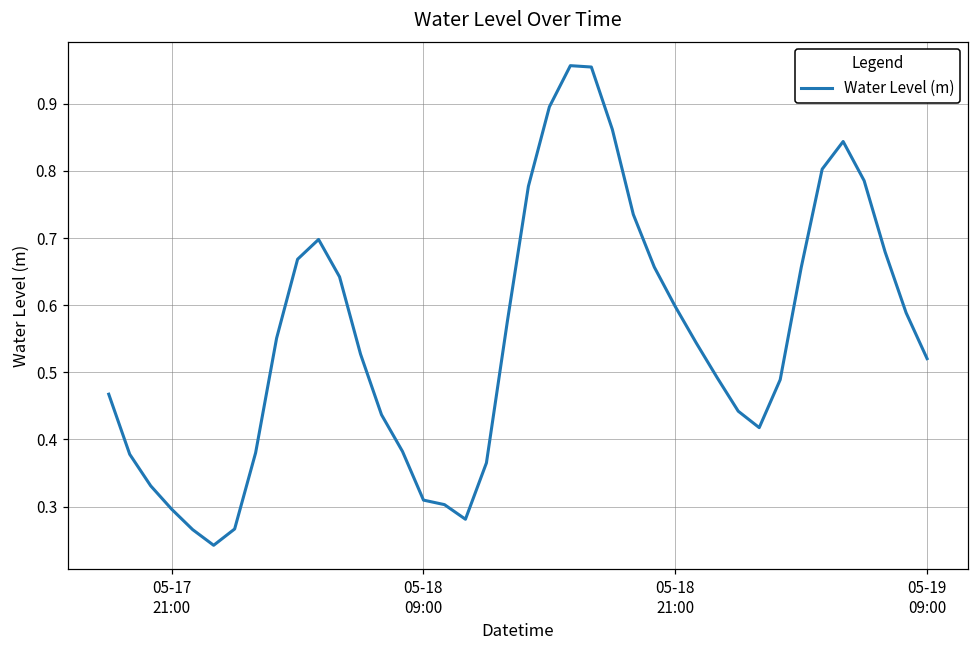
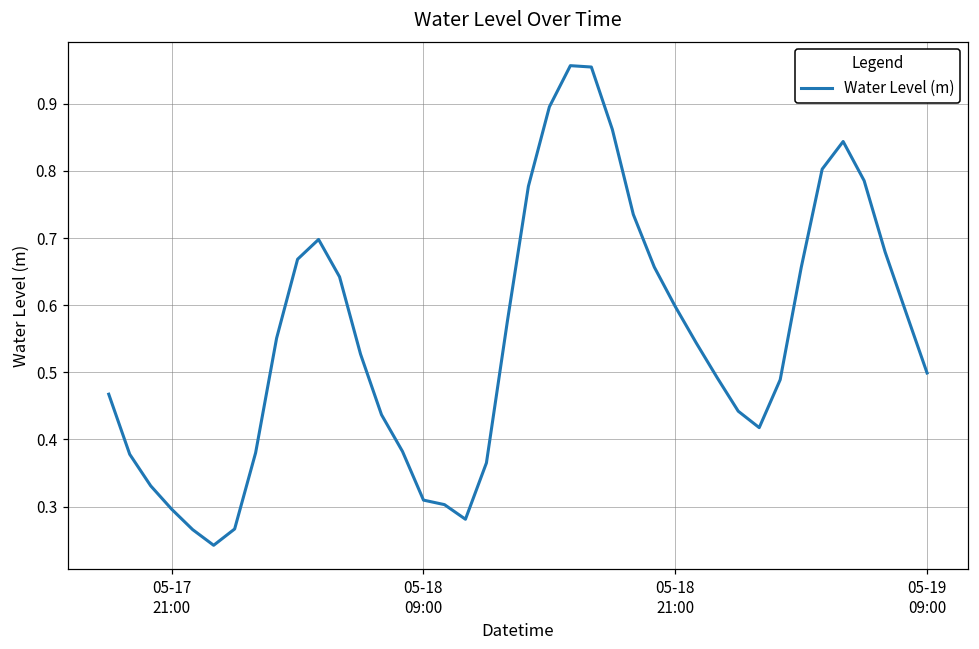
  {
    "05-17 21:00": 0.30,
    "05-18 09:00": 0.31,
    "05-18 21:00": 0.60,
-   "05-19 09:00": 0.52
+   "05-19 09:00": 0.50
  }
